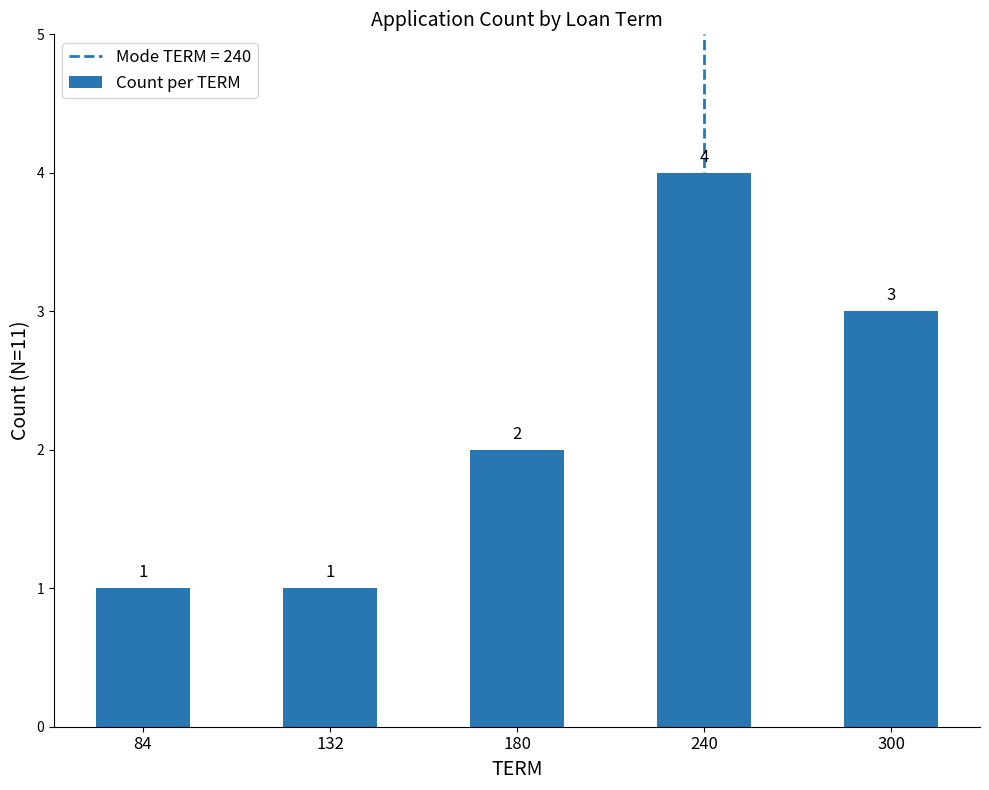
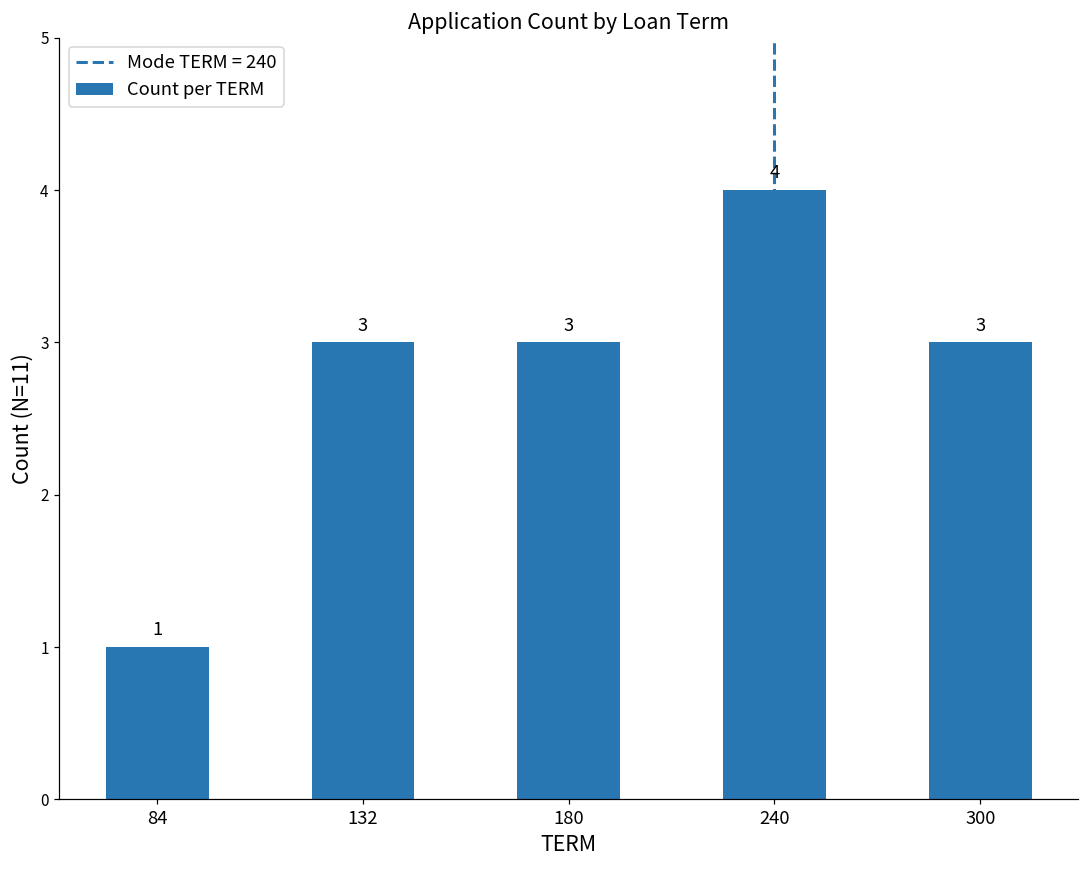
  {
    "84": 1,
-   "132": 1,
-   "180": 2,
+   "132": 3,
+   "180": 3,
    "240": 4,
    "300": 3
  }
